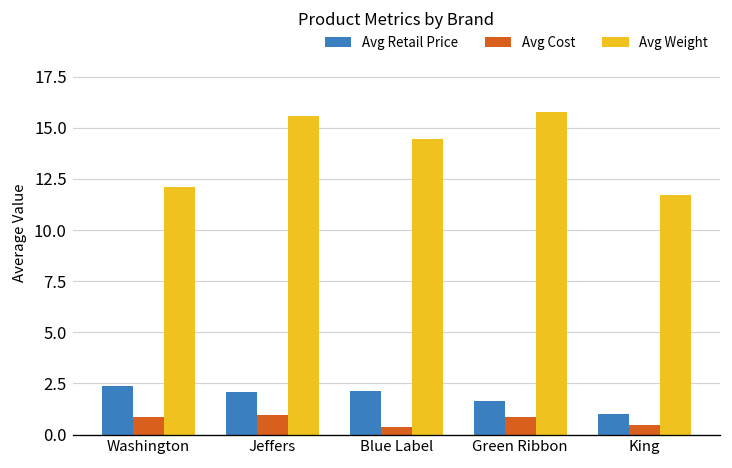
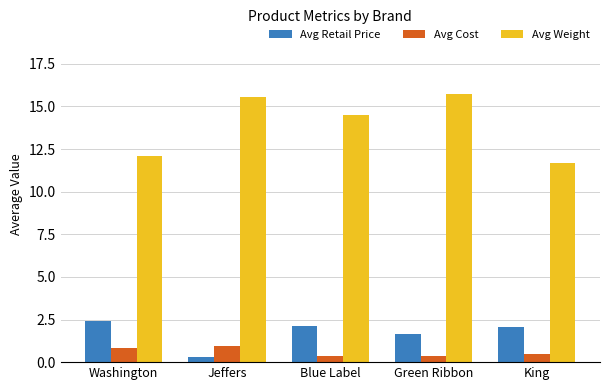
  {
    "Avg Retail Price": {
      "Washington": 2.4,
-     "Jeffers": 2.1,
+     "Jeffers": 0.3,
      "Blue Label": 2.1,
      "Green Ribbon": 1.6,
-     "King": 1.0
+     "King": 2.1
    },
    "Avg Cost": {
      "Washington": 0.8,
      "Jeffers": 0.9,
      "Blue Label": 0.3,
-     "Green Ribbon": 0.9,
+     "Green Ribbon": 0.3,
      "King": 0.5
    },
    "Avg Weight": {
      "Washington": 12.1,
      "Jeffers": 15.6,
      "Blue Label": 14.5,
      "Green Ribbon": 15.8,
      "King": 11.7
    }
  }
